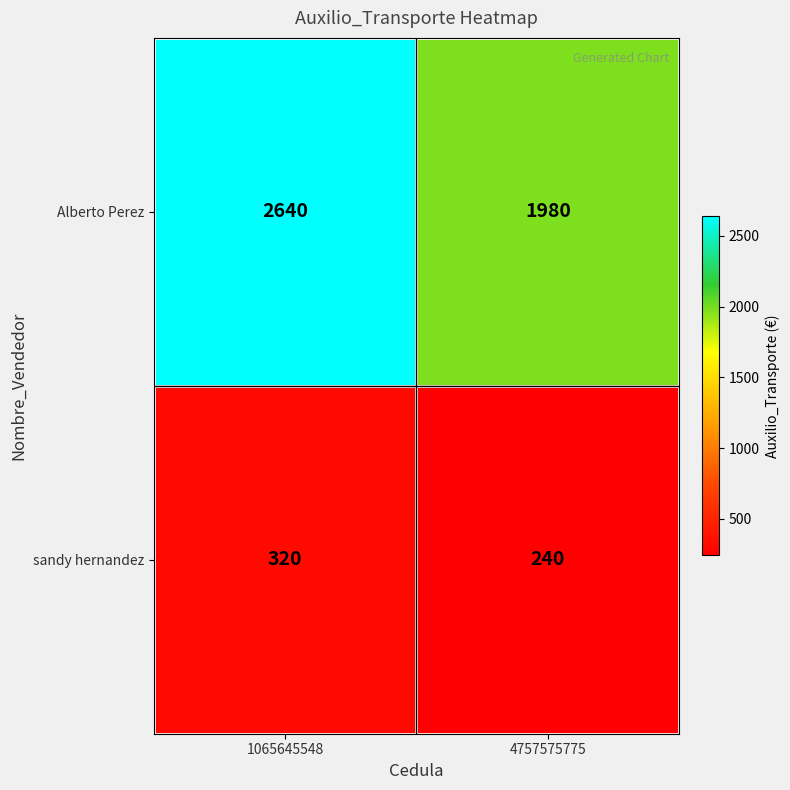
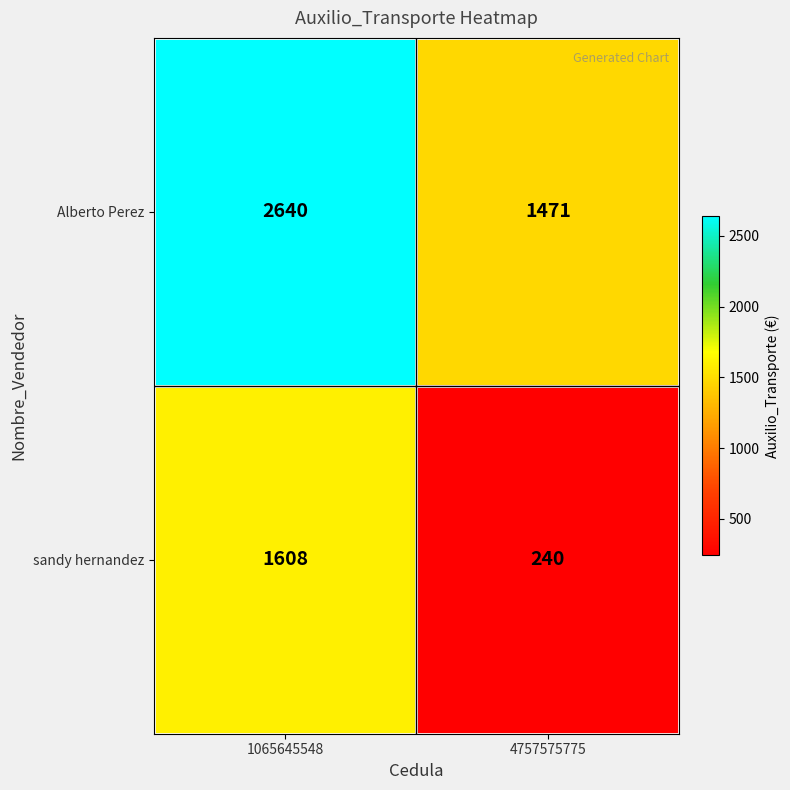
  {
    "Alberto Perez": {
      "1065645548": 2640,
-     "4757575775": 1980
+     "4757575775": 1471
    },
    "sandy hernandez": {
-     "1065645548": 320,
+     "1065645548": 1608,
      "4757575775": 240
    }
  }
